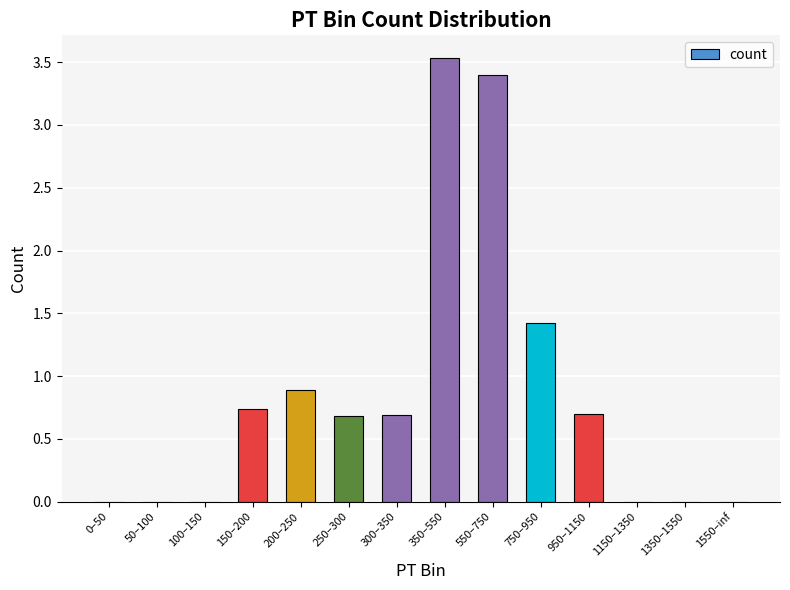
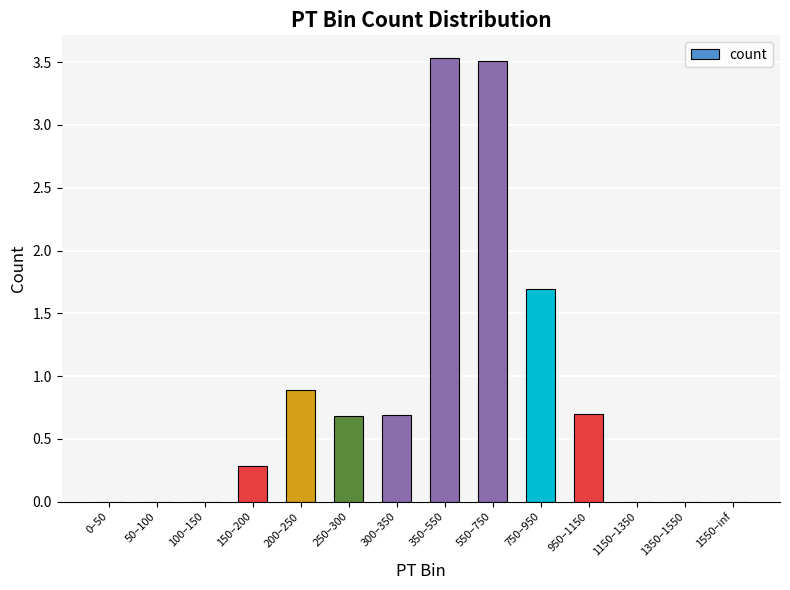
  {
    "0–50": 0.00,
    "50–100": 0.00,
    "100–150": 0.00,
-   "150–200": 0.74,
+   "150–200": 0.28,
    "200–250": 0.89,
    "250–300": 0.68,
    "300–350": 0.69,
    "350–550": 3.54,
-   "550–750": 3.39,
-   "750–950": 1.42,
+   "550–750": 3.51,
+   "750–950": 1.70,
    "950–1150": 0.70,
    "1150–1350": 0.00,
    "1350–1550": 0.00,
    "1550–inf": 0.00
  }
